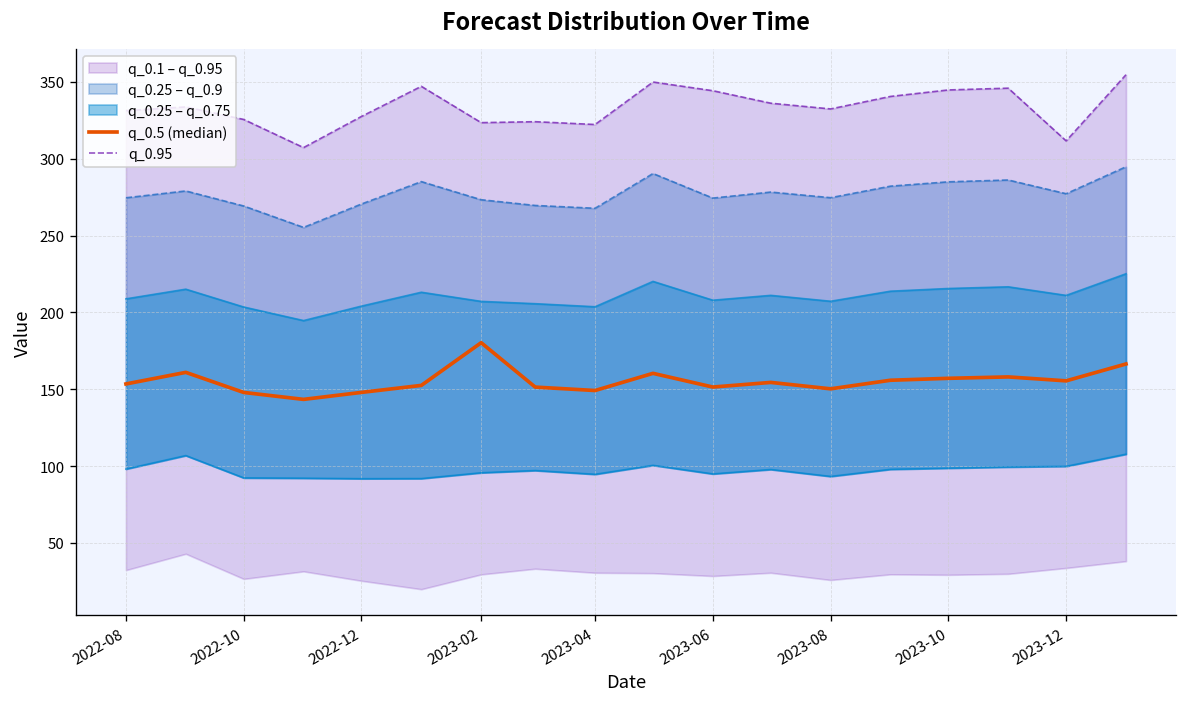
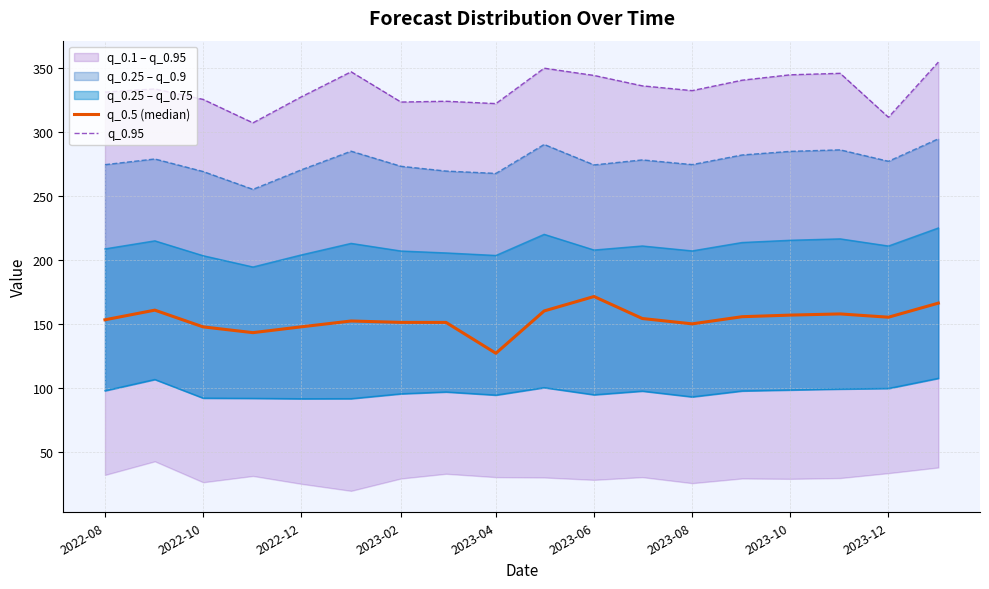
  {
    "q_0.5 (median)": {
      "2022-08": 153,
      "2022-10": 148,
      "2022-12": 148,
-     "2023-02": 180,
-     "2023-04": 149,
-     "2023-06": 151,
+     "2023-02": 151,
+     "2023-04": 127,
+     "2023-06": 172,
      "2023-08": 150,
      "2023-10": 157,
      "2023-12": 155
    },
    "q_0.1 – q_0.95": {
      "2022-10": 326,
      "2022-12": 327,
      "2023-02": 323,
      "2023-04": 322,
      "2023-06": 344,
      "2023-08": 332,
      "2023-10": 345,
      "2023-12": 312
    }
  }
